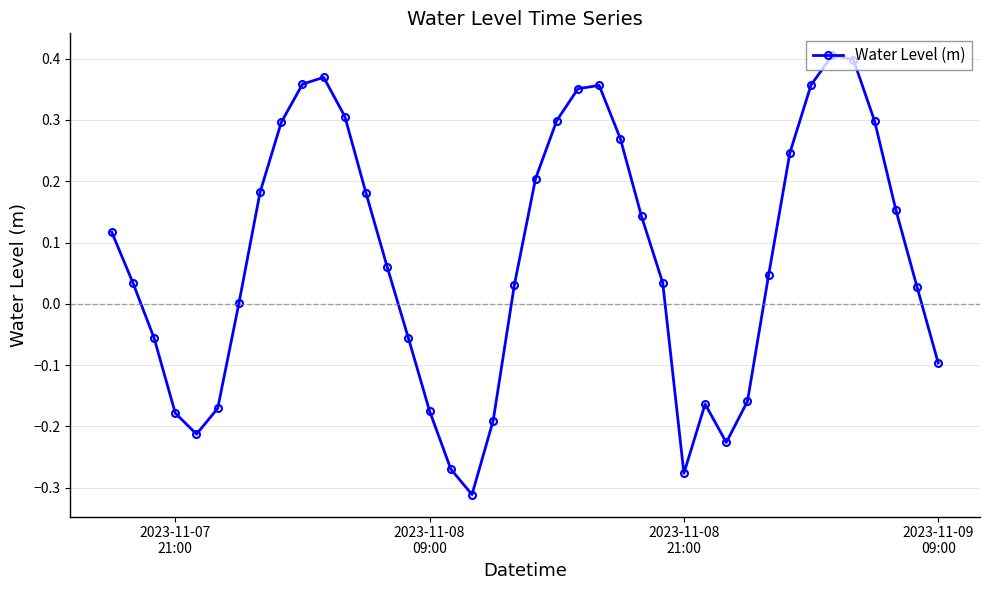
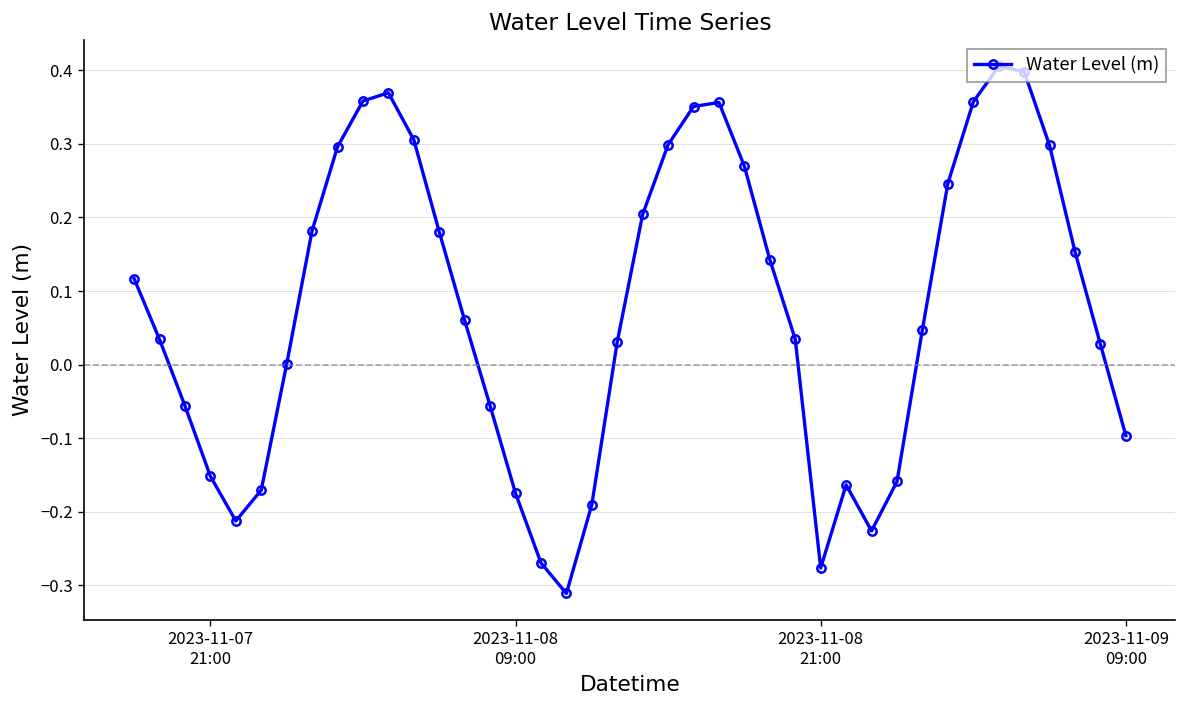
  {
-   "2023-11-07 21:00": -0.18,
+   "2023-11-07 21:00": -0.15,
    "2023-11-08 09:00": -0.18,
    "2023-11-08 21:00": -0.28,
    "2023-11-09 09:00": -0.10
  }
